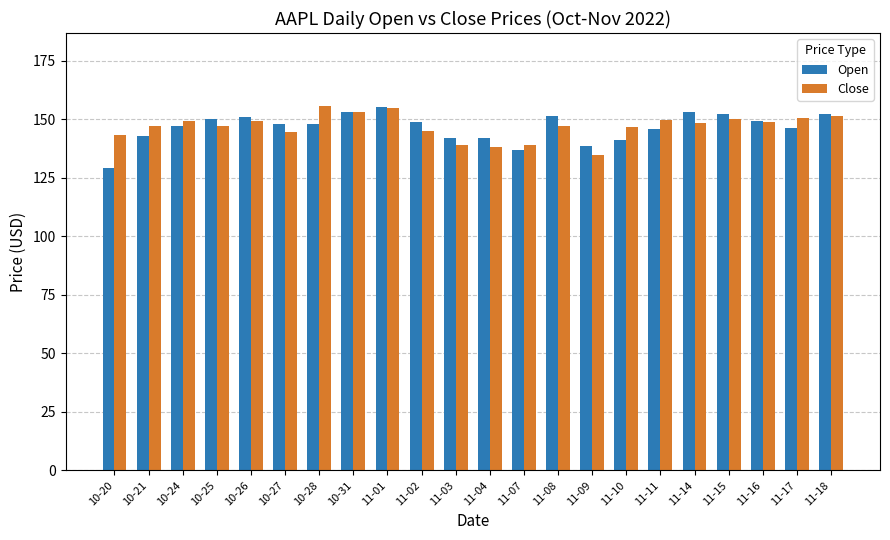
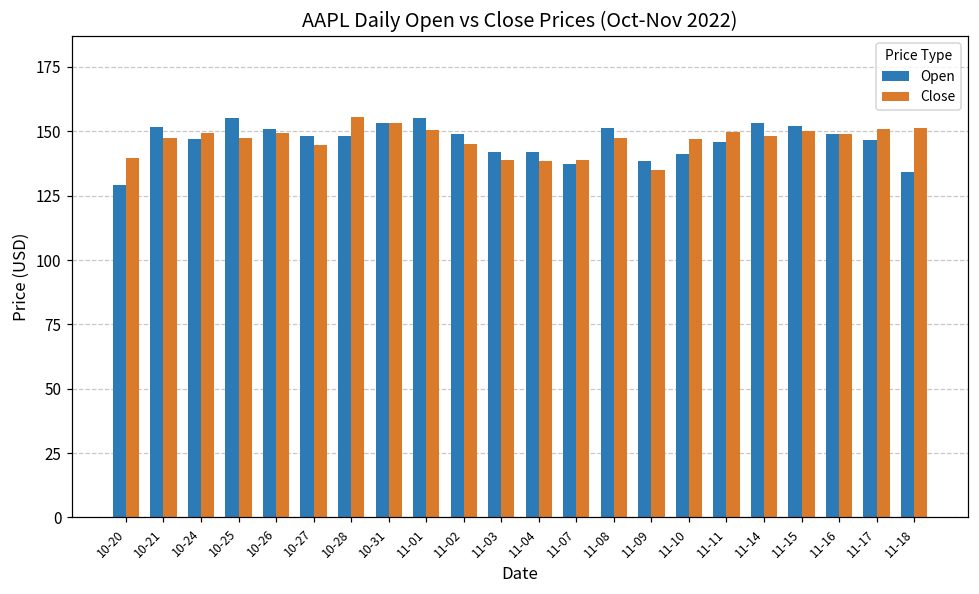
  {
    "Open": {
      "10-20": 129,
-     "10-21": 143,
+     "10-21": 151,
      "10-24": 147,
-     "10-25": 150,
+     "10-25": 155,
      "10-26": 151,
      "10-27": 148,
      "10-28": 148,
      "10-31": 153,
      "11-01": 155,
      "11-02": 149,
      "11-03": 142,
      "11-04": 142,
      "11-07": 137,
      "11-08": 151,
      "11-09": 139,
      "11-10": 141,
      "11-11": 146,
      "11-14": 153,
      "11-15": 152,
      "11-16": 149,
      "11-17": 146,
-     "11-18": 152
+     "11-18": 134
    },
    "Close": {
-     "10-20": 143,
+     "10-20": 140,
      "10-21": 147,
      "10-24": 149,
      "10-25": 147,
      "10-26": 149,
      "10-27": 145,
      "10-28": 156,
      "10-31": 153,
-     "11-01": 155,
+     "11-01": 151,
      "11-02": 145,
      "11-03": 139,
      "11-04": 138,
      "11-07": 139,
      "11-08": 147,
      "11-09": 135,
      "11-10": 147,
      "11-11": 150,
      "11-14": 148,
      "11-15": 150,
      "11-16": 149,
      "11-17": 151,
      "11-18": 151
    }
  }
